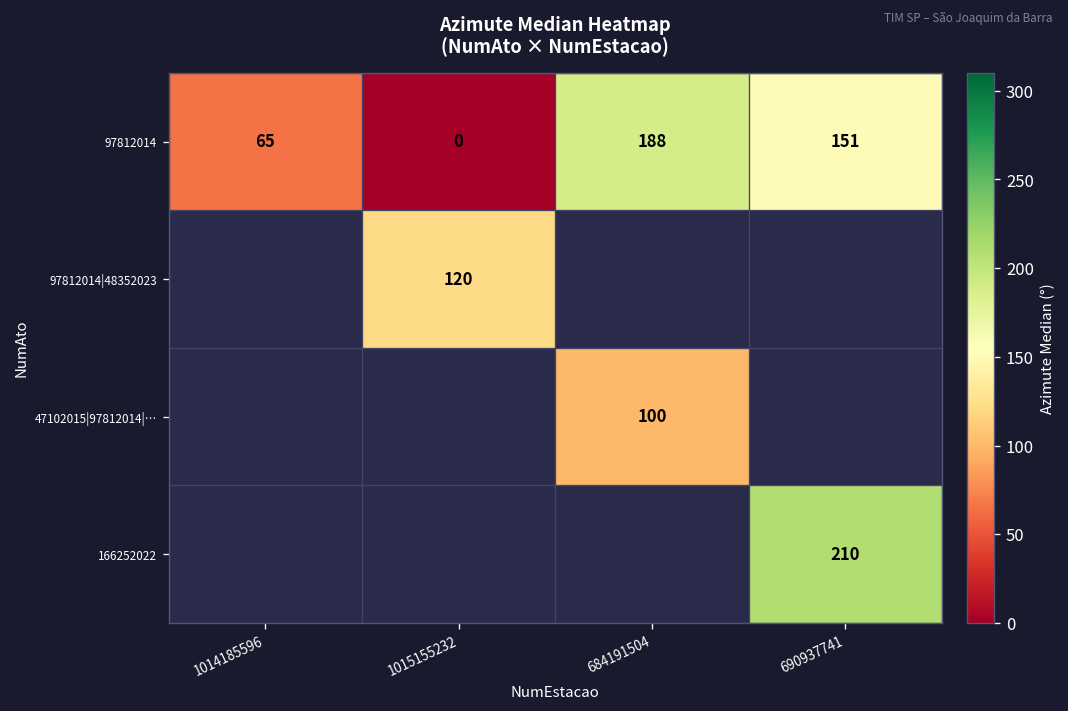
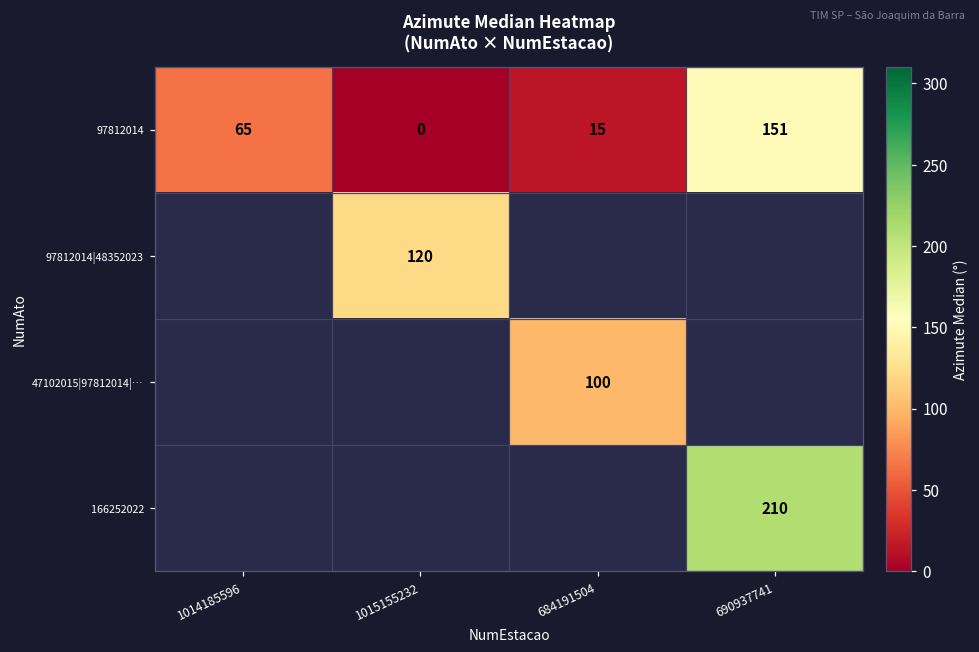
  {
    "97812014": {
      "1014185596": 65,
      "1015155232": 0,
-     "684191504": 188,
+     "684191504": 15,
      "690937741": 151
    },
    "97812014|48352023": {
      "1015155232": 120
    },
    "47102015|97812014|…": {
      "684191504": 100
    },
    "166252022": {
      "690937741": 210
    }
  }
